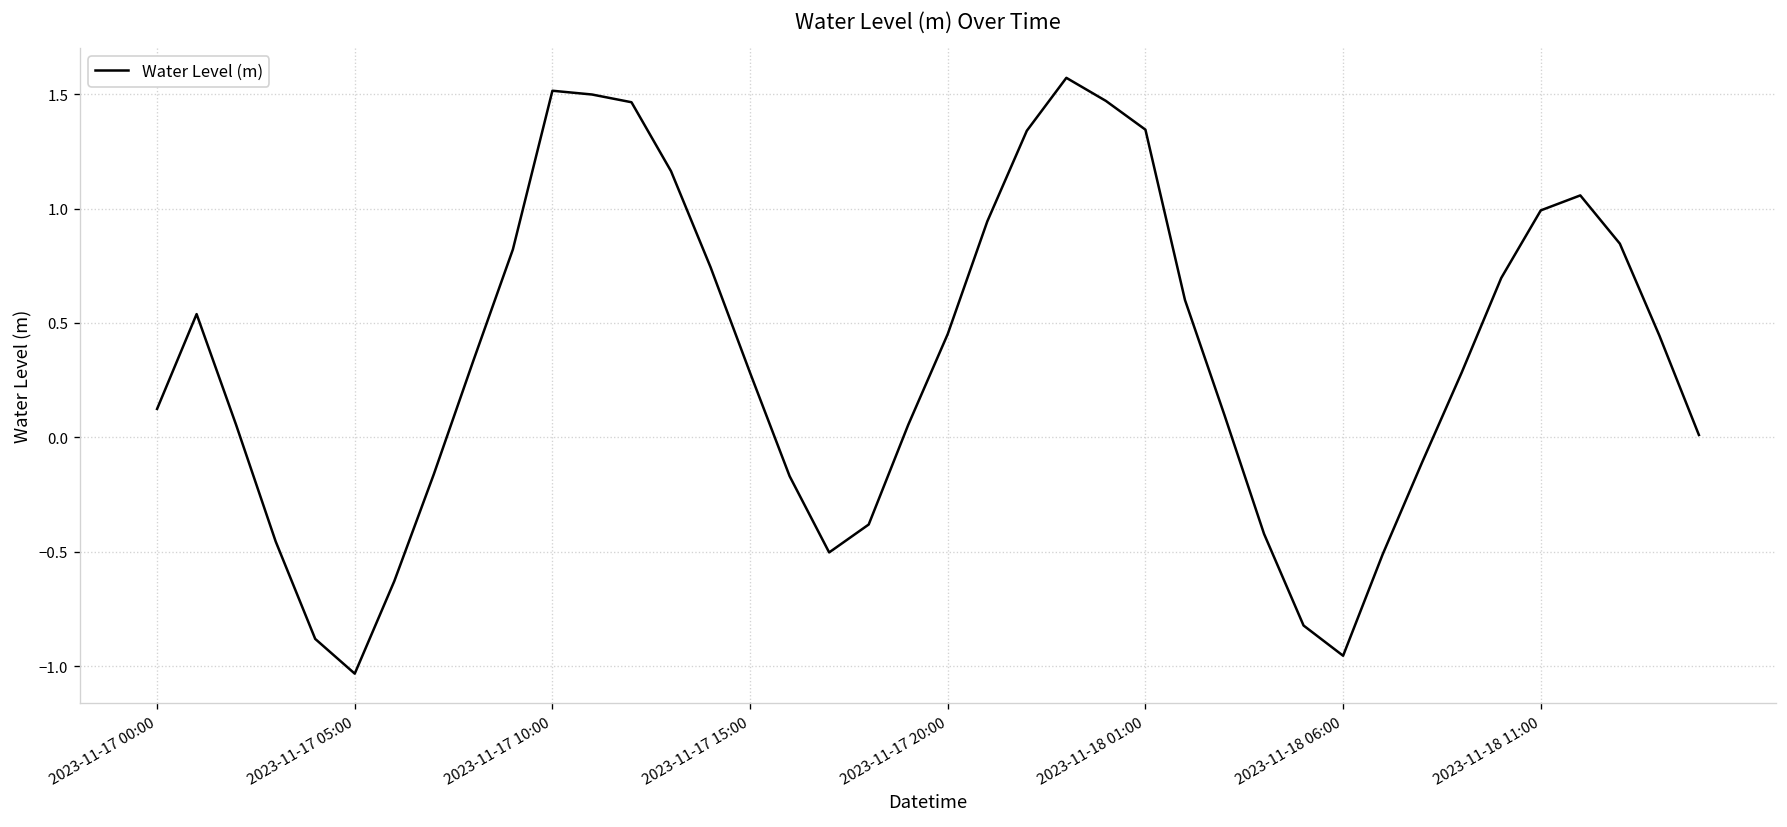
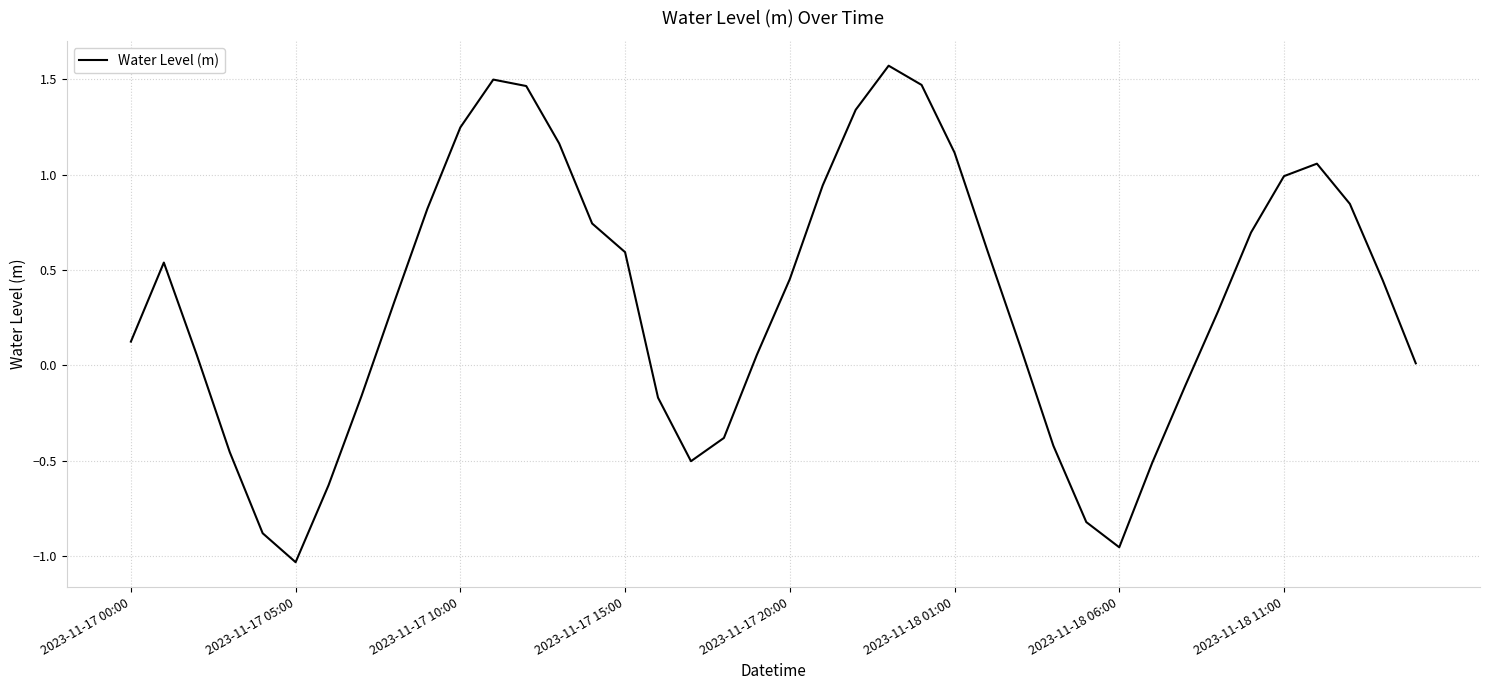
  {
    "2023-11-17 00:00": 0.12,
    "2023-11-17 05:00": -1.03,
-   "2023-11-17 10:00": 1.51,
-   "2023-11-17 15:00": 0.28,
+   "2023-11-17 10:00": 1.25,
+   "2023-11-17 15:00": 0.59,
    "2023-11-17 20:00": 0.45,
-   "2023-11-18 01:00": 1.34,
+   "2023-11-18 01:00": 1.12,
    "2023-11-18 06:00": -0.95,
    "2023-11-18 11:00": 0.99
  }
